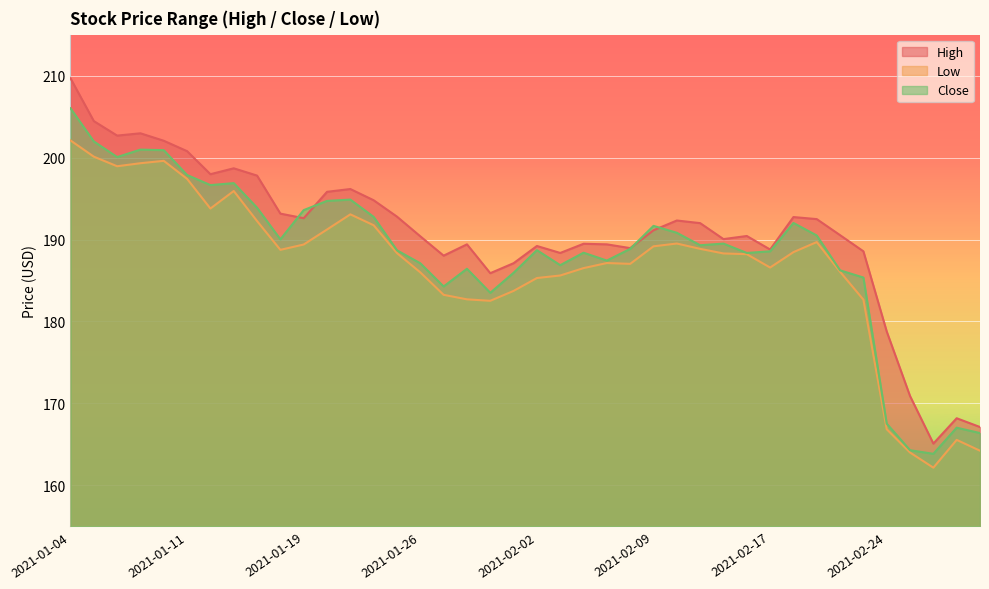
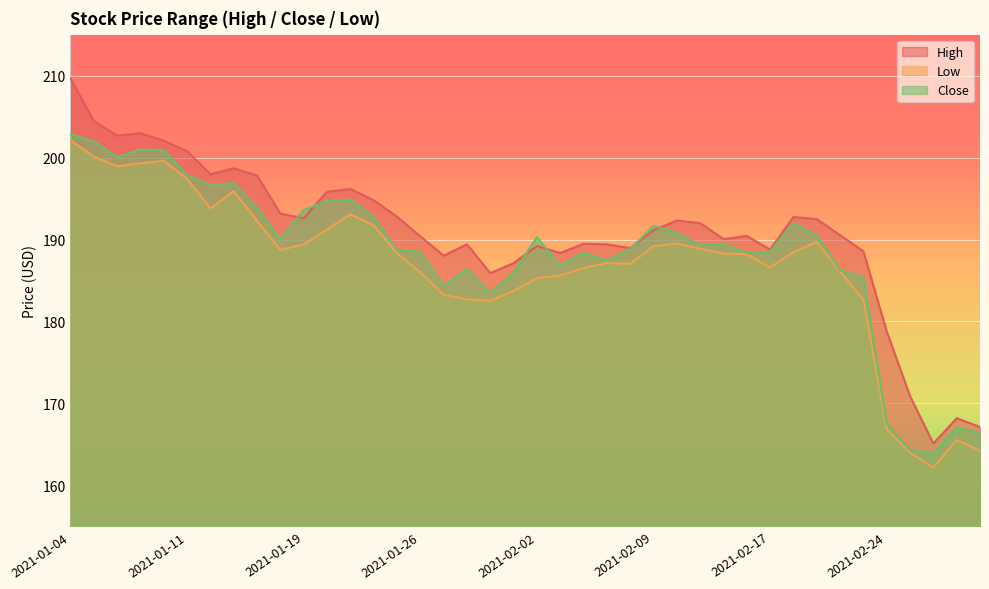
  {
    "Close": {
-     "2021-01-04": 206,
+     "2021-01-04": 203,
      "2021-01-11": 198,
      "2021-01-19": 194,
-     "2021-01-26": 187,
-     "2021-02-02": 189,
+     "2021-01-26": 189,
+     "2021-02-02": 190,
      "2021-02-09": 192,
      "2021-02-24": 168
    }
  }
